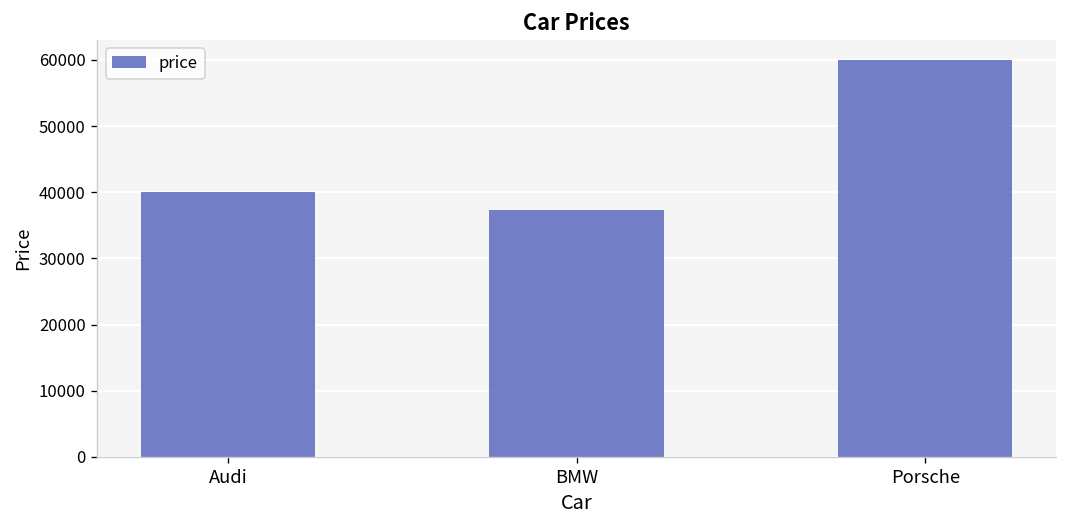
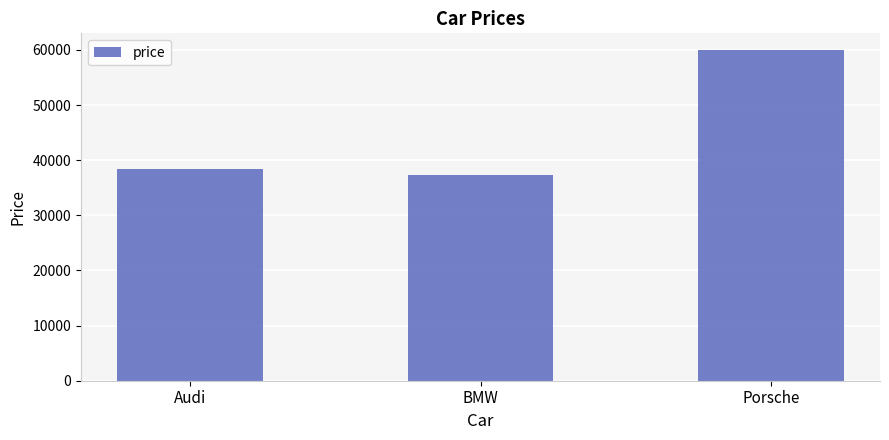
  {
-   "Audi": 40000,
+   "Audi": 38000,
    "BMW": 37000,
    "Porsche": 60000
  }
